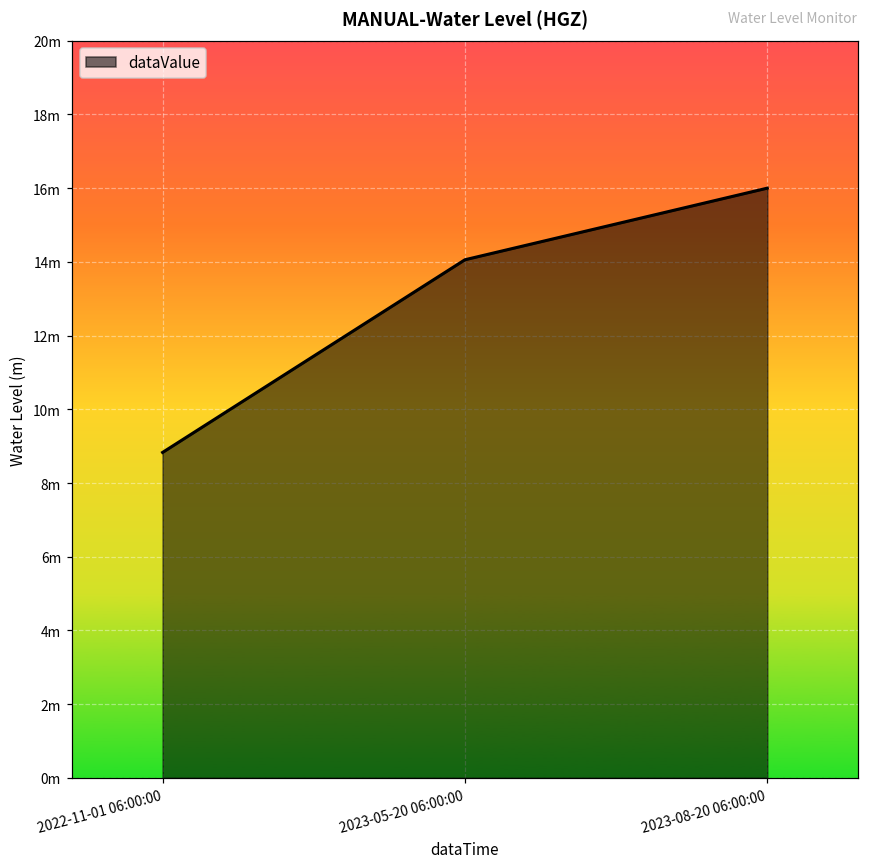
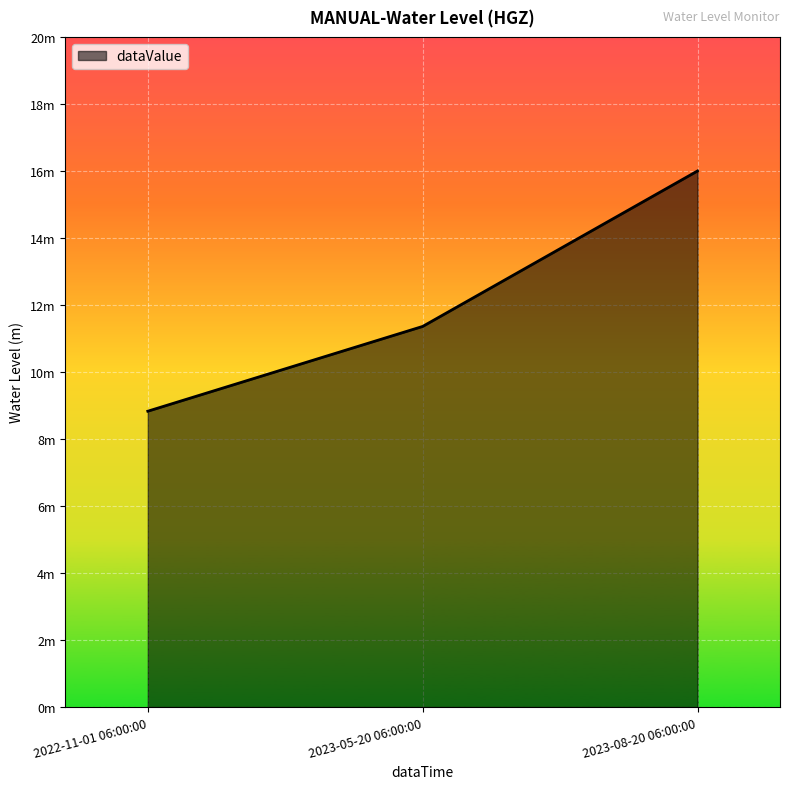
  {
    "2022-11-01 06:00:00": "8.8m",
-   "2023-05-20 06:00:00": "14.1m",
+   "2023-05-20 06:00:00": "11.4m",
    "2023-08-20 06:00:00": "16.0m"
  }
